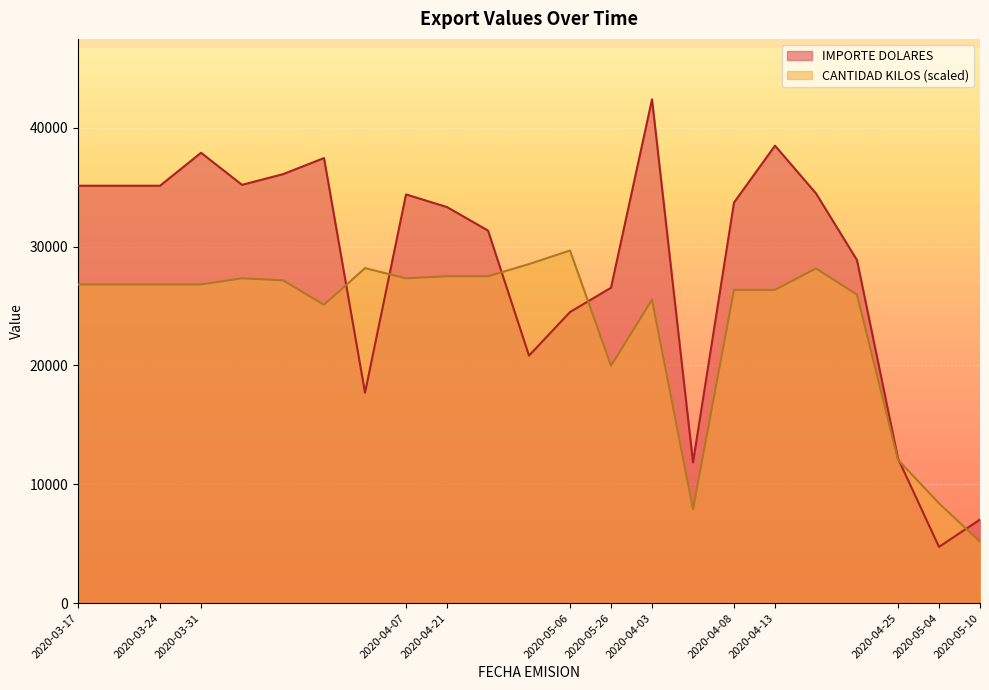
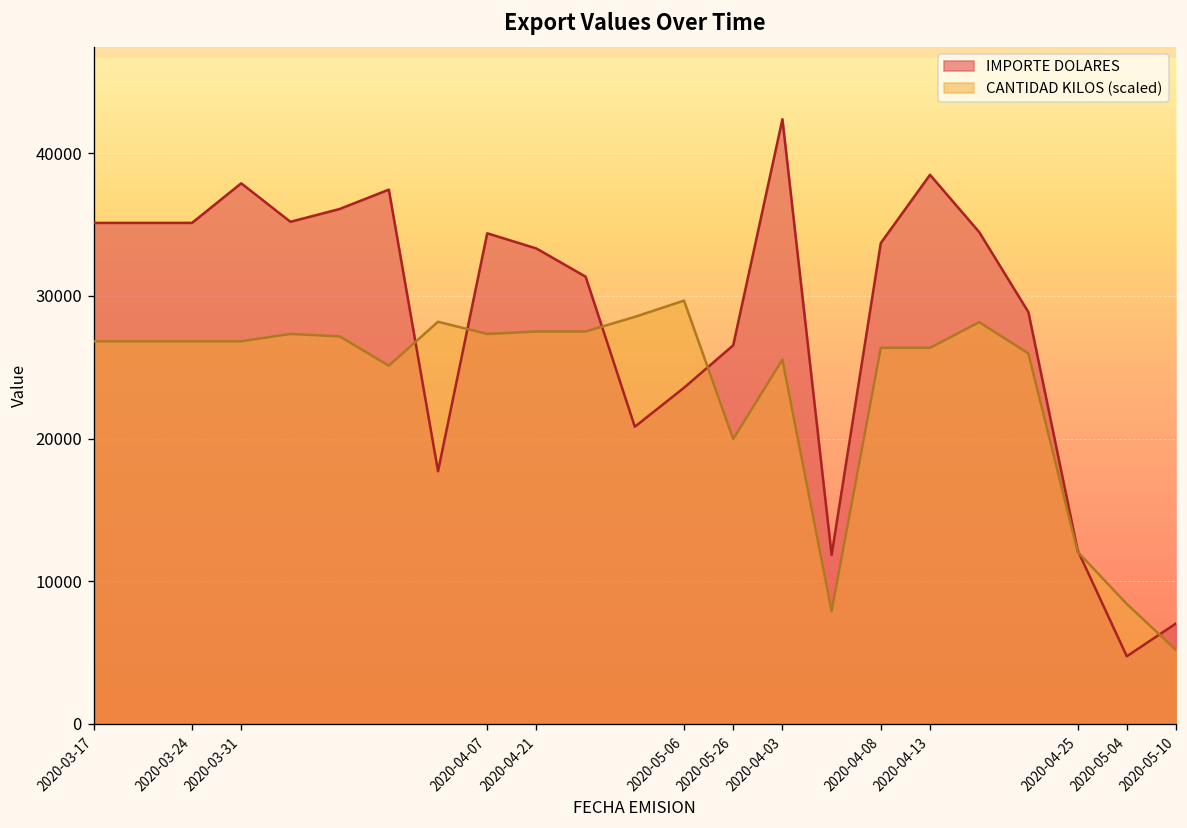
  {
    "IMPORTE DOLARES": {
      "2020-03-24": 35100,
-     "2020-05-06": 24500,
+     "2020-05-06": 23600,
      "2020-05-26": 26500,
      "2020-04-03": 42400,
      "2020-04-08": 33700,
      "2020-05-04": 4700,
      "2020-05-10": 7000
    },
    "CANTIDAD KILOS (scaled)": {
      "2020-03-24": 26800,
      "2020-05-06": 29700,
      "2020-05-26": 20000,
      "2020-04-03": 25500,
      "2020-04-08": 26400,
      "2020-05-04": 8400,
      "2020-05-10": 5200
    }
  }
